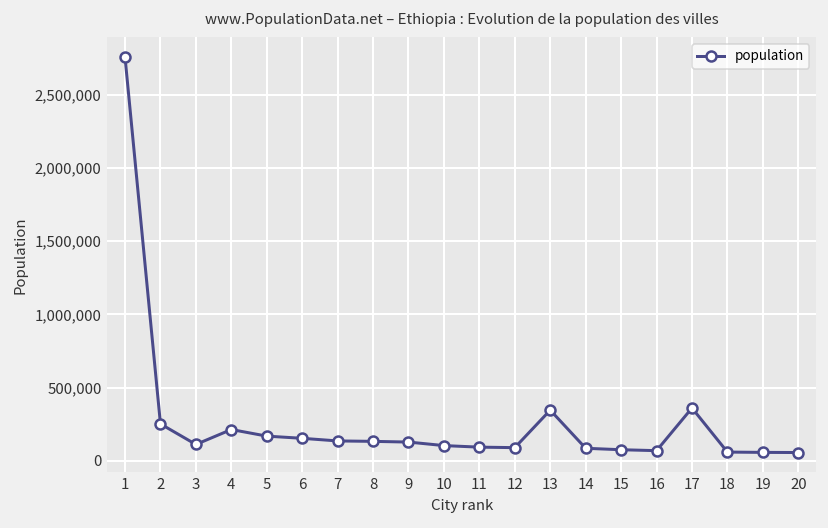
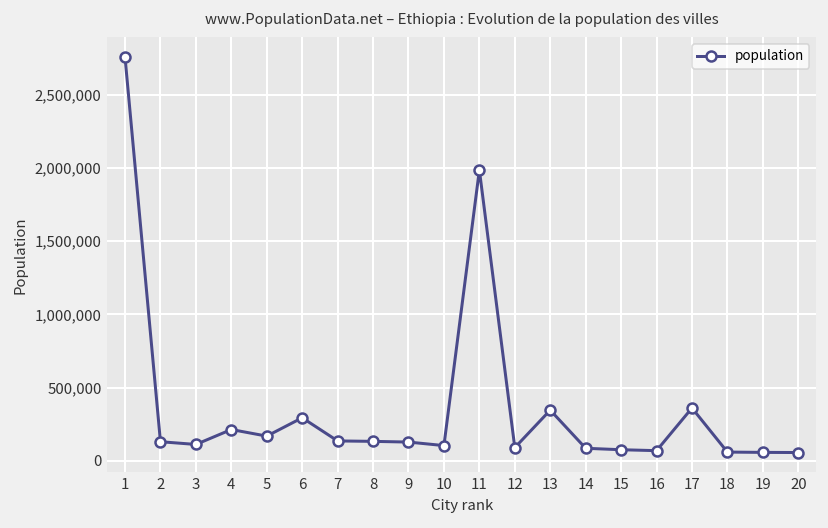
  {
    "1": "2,760,000",
-   "2": "250,000",
+   "2": "130,000",
    "3": "110,000",
    "4": "210,000",
    "5": "170,000",
-   "6": "150,000",
+   "6": "290,000",
    "7": "140,000",
    "8": "130,000",
    "9": "130,000",
    "10": "100,000",
-   "11": "90,000",
+   "11": "1,990,000",
    "12": "90,000",
    "13": "350,000",
    "14": "90,000",
    "15": "80,000",
    "16": "70,000",
    "17": "360,000",
    "18": "60,000",
    "19": "60,000",
    "20": "60,000"
  }
